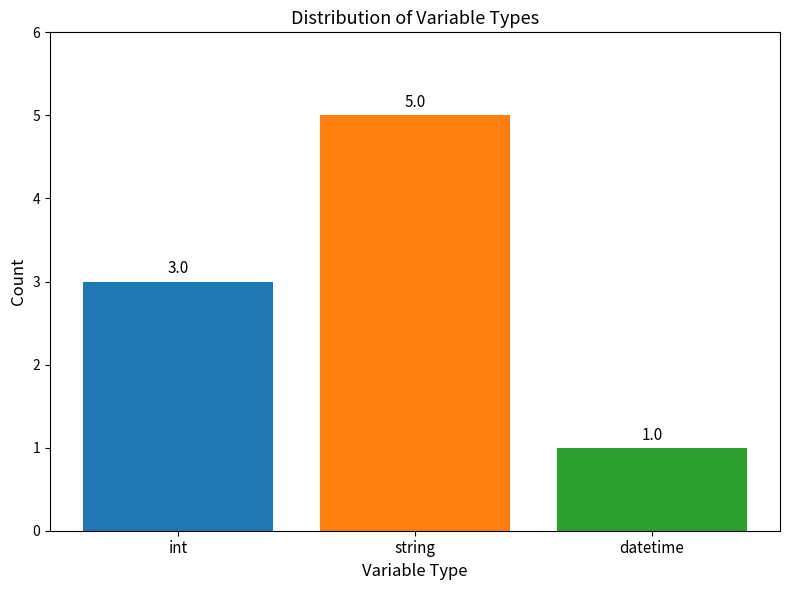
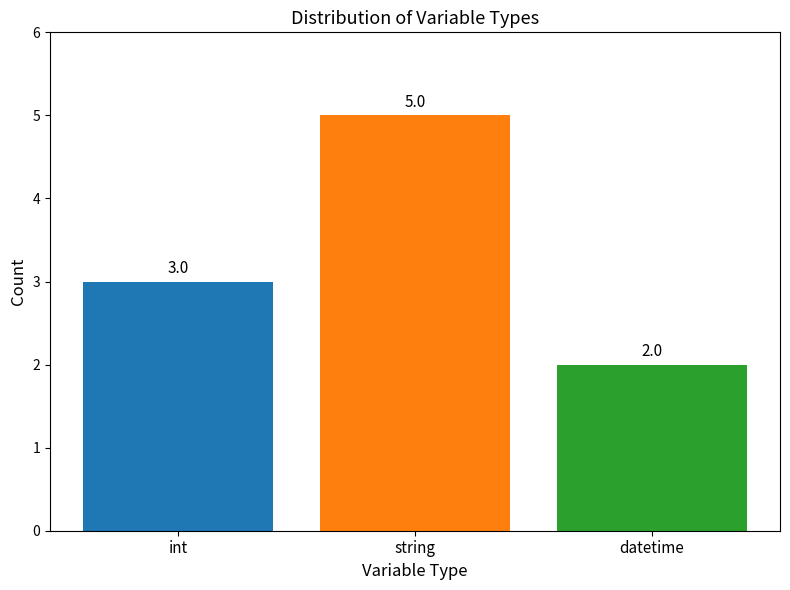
  {
    "int": 3.0,
    "string": 5.0,
-   "datetime": 1.0
+   "datetime": 2.0
  }
